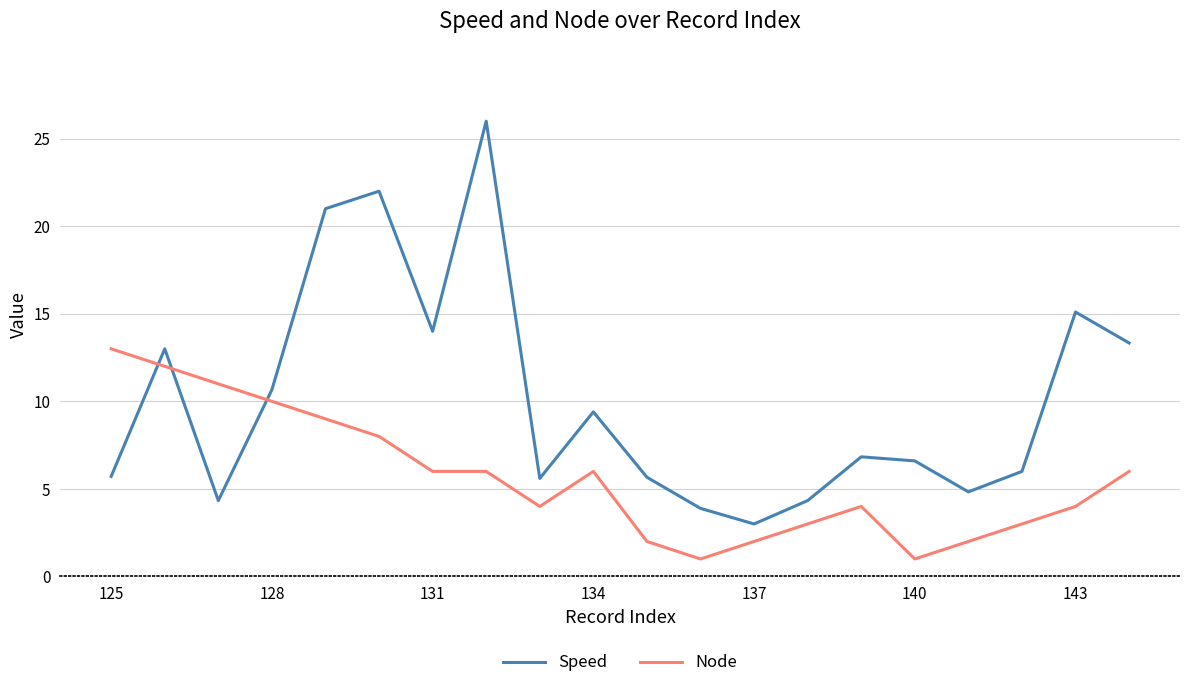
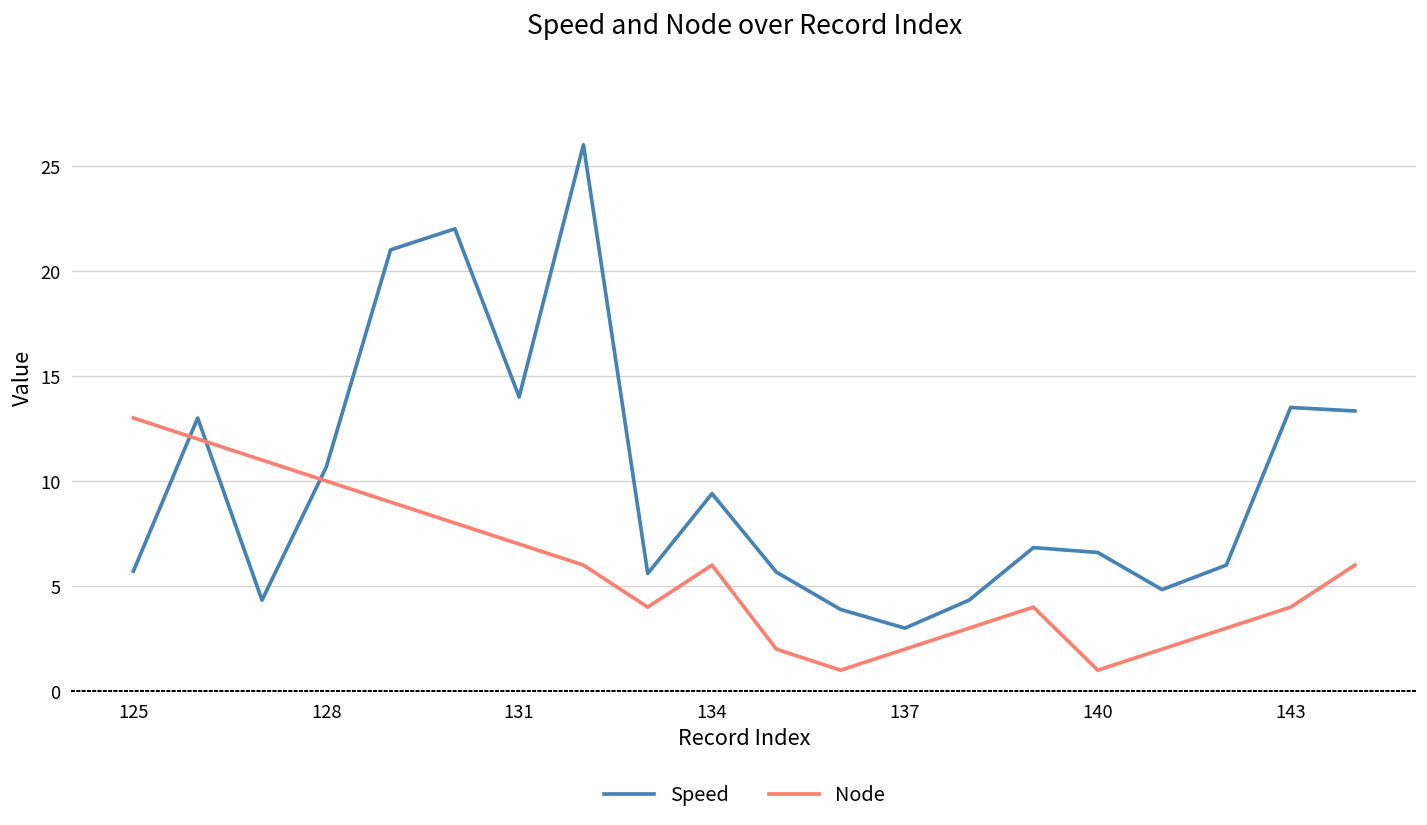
  {
    "Speed": {
      "125": 5.7,
      "128": 10.7,
      "131": 14.0,
      "134": 9.4,
      "137": 3.0,
      "140": 6.6,
-     "143": 15.1
+     "143": 13.5
    },
    "Node": {
      "125": 13,
      "128": 10,
-     "131": 6,
+     "131": 7,
      "134": 6,
      "137": 2,
      "140": 1,
      "143": 4
    }
  }
